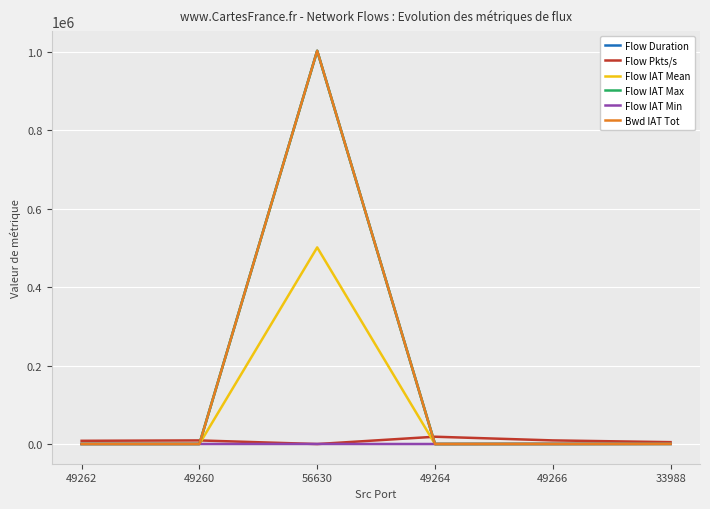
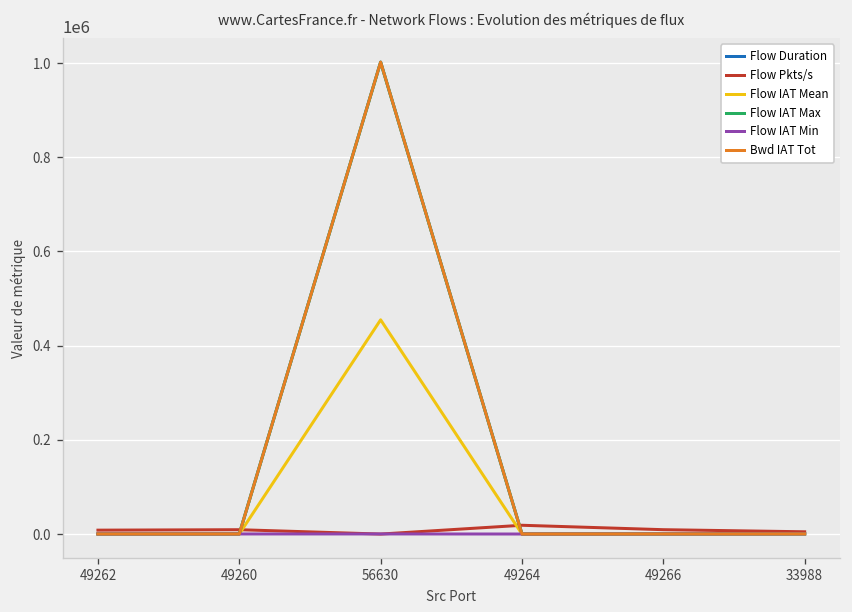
  {
    "Bwd IAT Tot": {
      "56630": 1000000
    },
    "Flow Pkts/s": {
      "49262": 10000,
      "49260": 10000,
      "49264": 20000,
      "49266": 10000
    },
    "Flow IAT Mean": {
-     "56630": 500000
+     "56630": 450000
    }
  }
